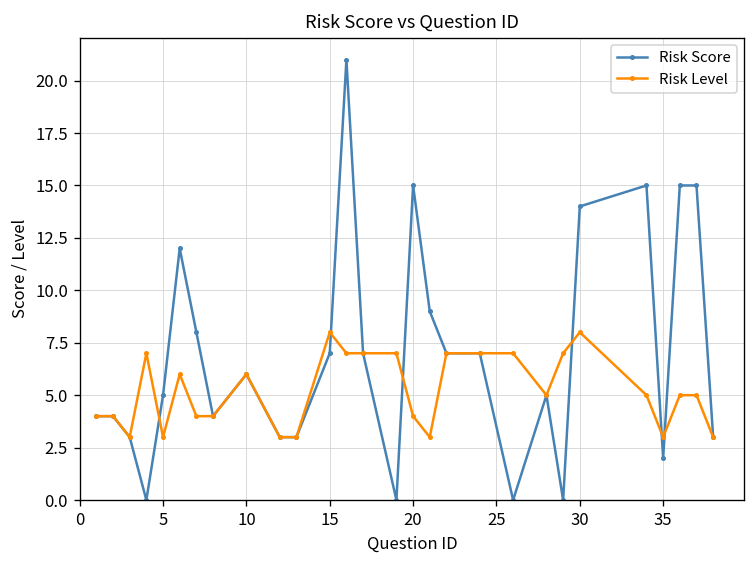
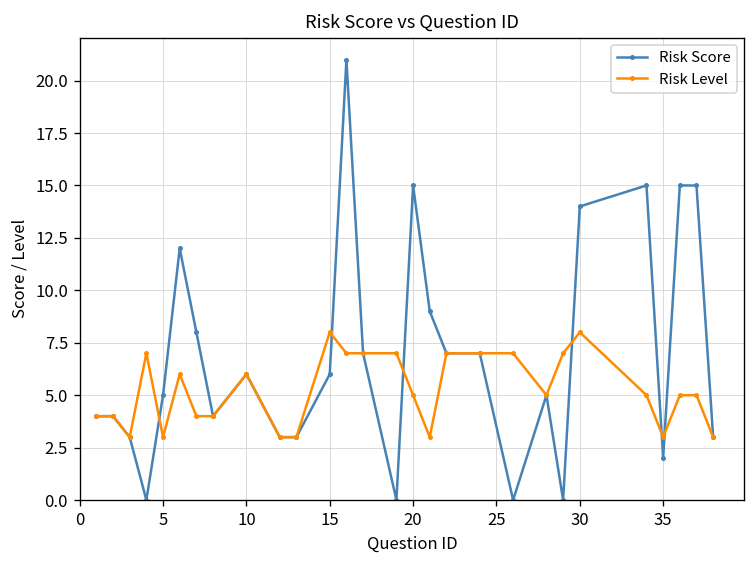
  {
    "Risk Score": {
      "5": 5,
-     "15": 7,
+     "15": 6,
      "20": 15,
      "30": 14,
      "35": 2
    },
    "Risk Level": {
      "5": 3,
      "15": 8,
-     "20": 4,
+     "20": 5,
      "30": 8,
      "35": 3
    }
  }
